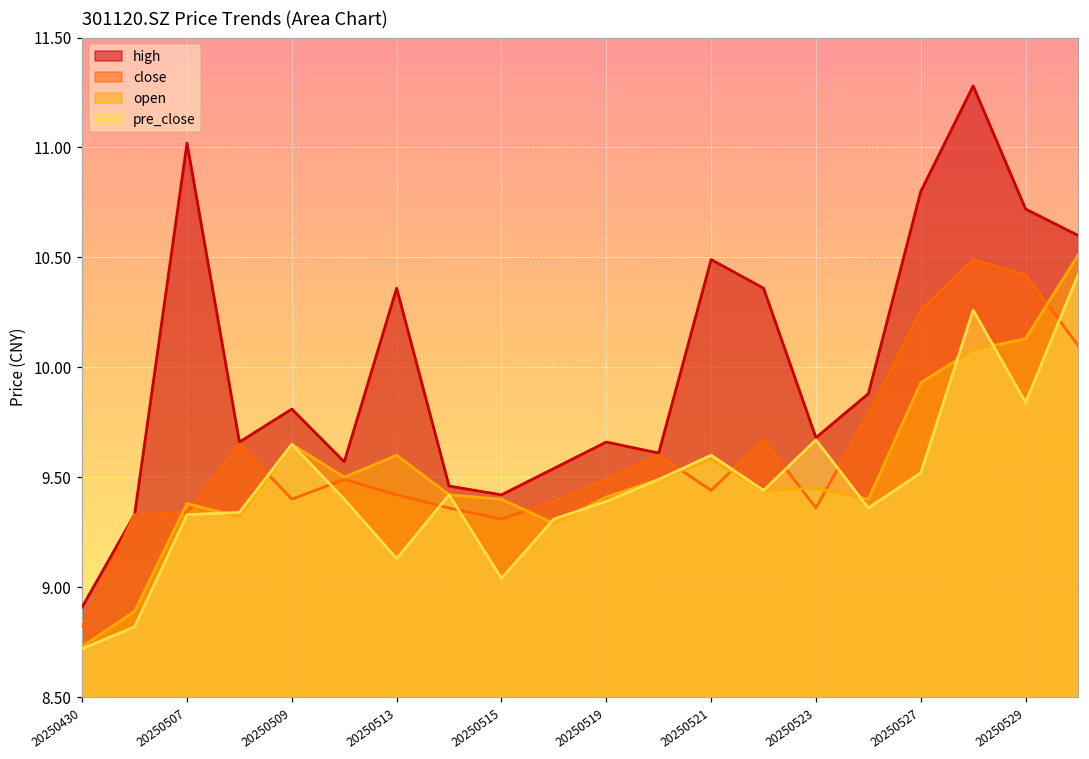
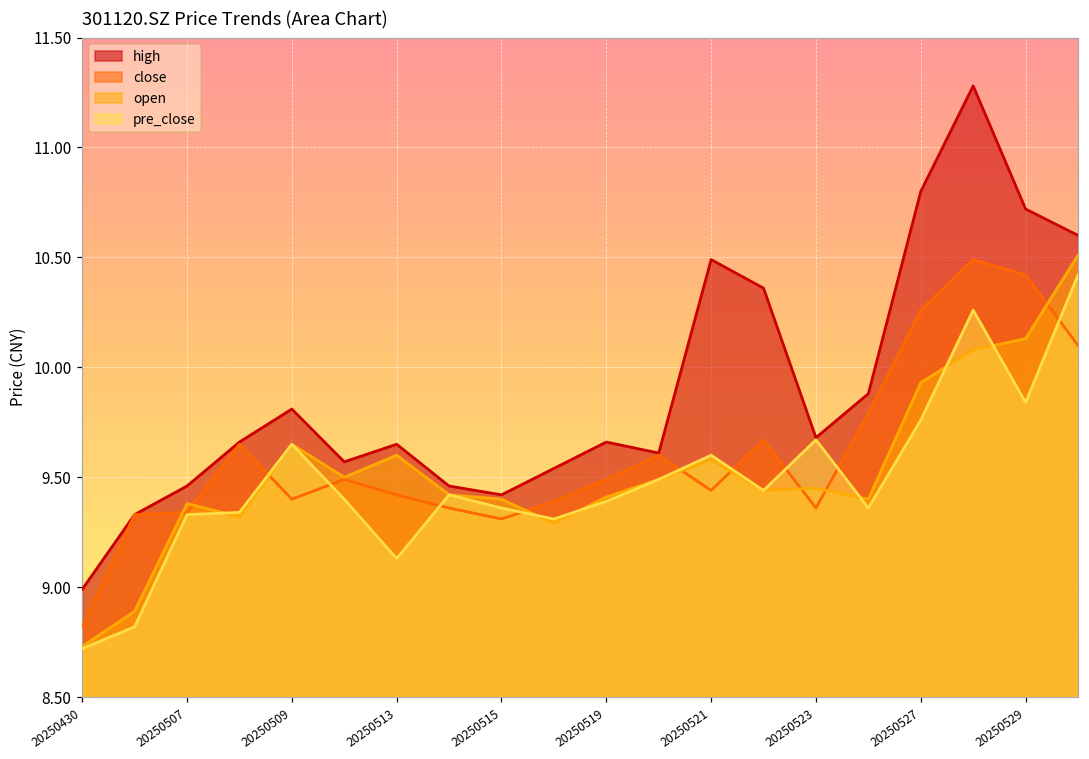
  {
    "high": {
-     "20250430": 8.91,
-     "20250507": 11.02,
+     "20250430": 8.99,
+     "20250507": 9.46,
      "20250509": 9.81,
-     "20250513": 10.36,
+     "20250513": 9.65,
      "20250515": 9.42,
      "20250519": 9.66,
      "20250521": 10.49,
      "20250527": 10.80,
      "20250529": 10.72
    },
    "pre_close": {
      "20250513": 9.13,
-     "20250515": 9.04,
+     "20250515": 9.36,
      "20250519": 9.39,
      "20250521": 9.60,
-     "20250527": 9.52,
+     "20250527": 9.76,
      "20250529": 9.84
    }
  }
